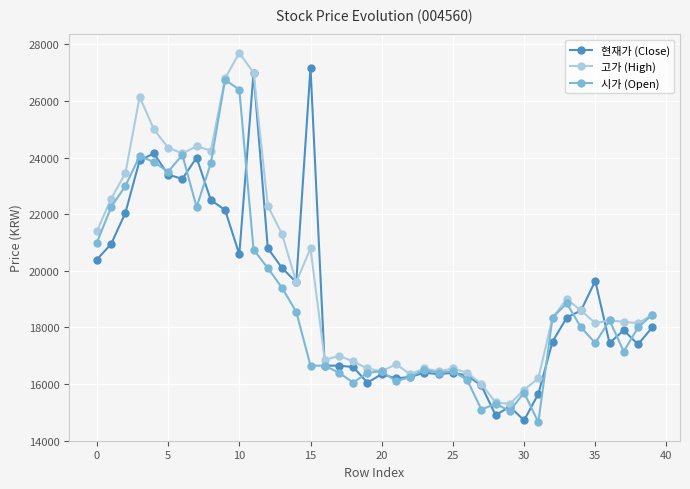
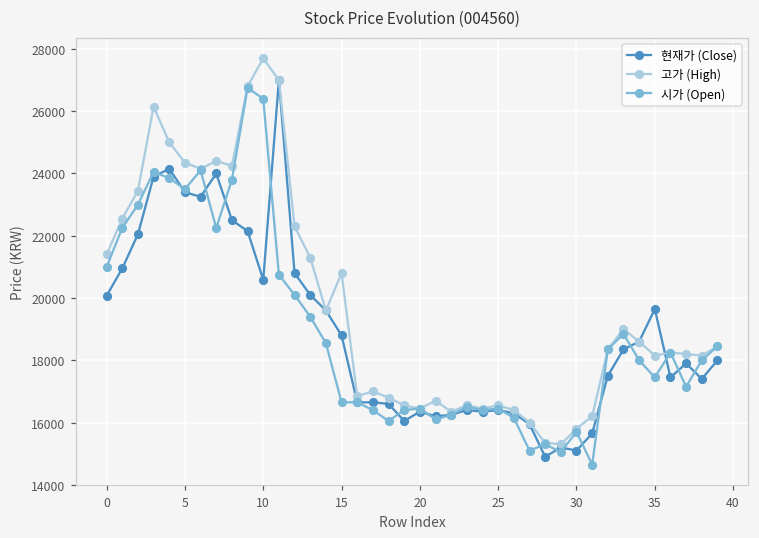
  {
    "현재가 (Close)": {
-     "0": 20400,
+     "0": 20100,
      "5": 23400,
      "10": 20600,
-     "15": 27200,
+     "15": 18800,
      "20": 16400,
-     "30": 14700,
+     "30": 15100,
      "35": 19600
    }
  }
